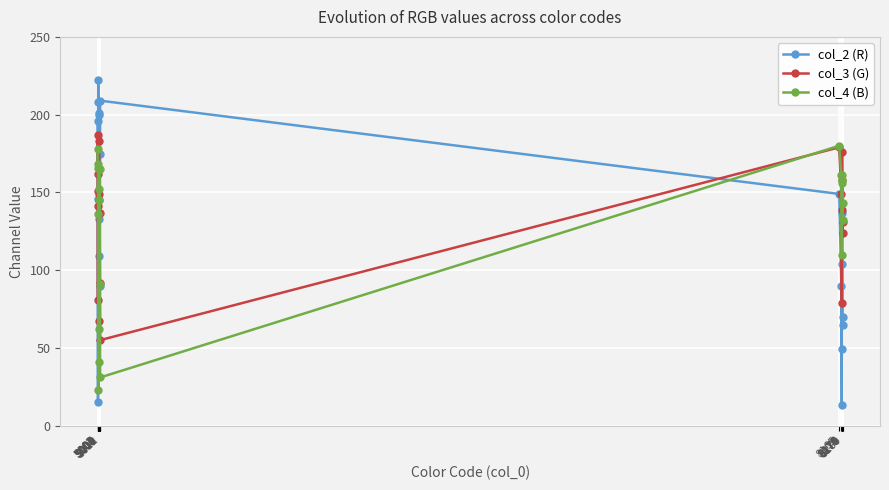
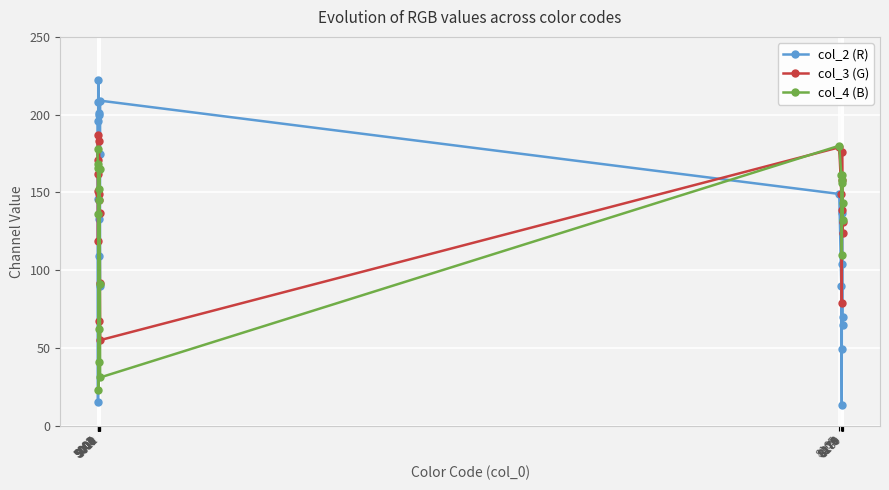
  {
    "col_2 (R)": {
      "5001": 196,
      "5003": 15,
      "5004": 222,
      "5005": 208,
      "5006": 201,
      "5007": 200,
      "5008": 133,
      "5009": 109,
      "5010": 175,
      "5012": 209,
      "8174": 90,
      "8175": 49,
      "8176": 13,
      "8177": 137,
      "8178": 104,
      "8179": 70,
      "8180": 65
    },
    "col_3 (G)": {
      "5001": 187,
-     "5002": 141,
-     "5003": 81,
+     "5002": 171,
+     "5003": 119,
      "5005": 162,
      "5006": 67,
      "5007": 183,
      "5009": 149,
      "5012": 55,
      "8175": 139,
      "8176": 79,
      "8177": 176,
      "8180": 124
    },
    "col_4 (B)": {
      "5001": 178,
      "5002": 168,
      "5003": 166,
      "5005": 23,
      "5006": 62,
      "5008": 41,
      "5010": 165,
      "5012": 31,
      "8174": 161,
      "8176": 110,
      "8177": 161,
      "8178": 156,
      "8179": 143
    }
  }
